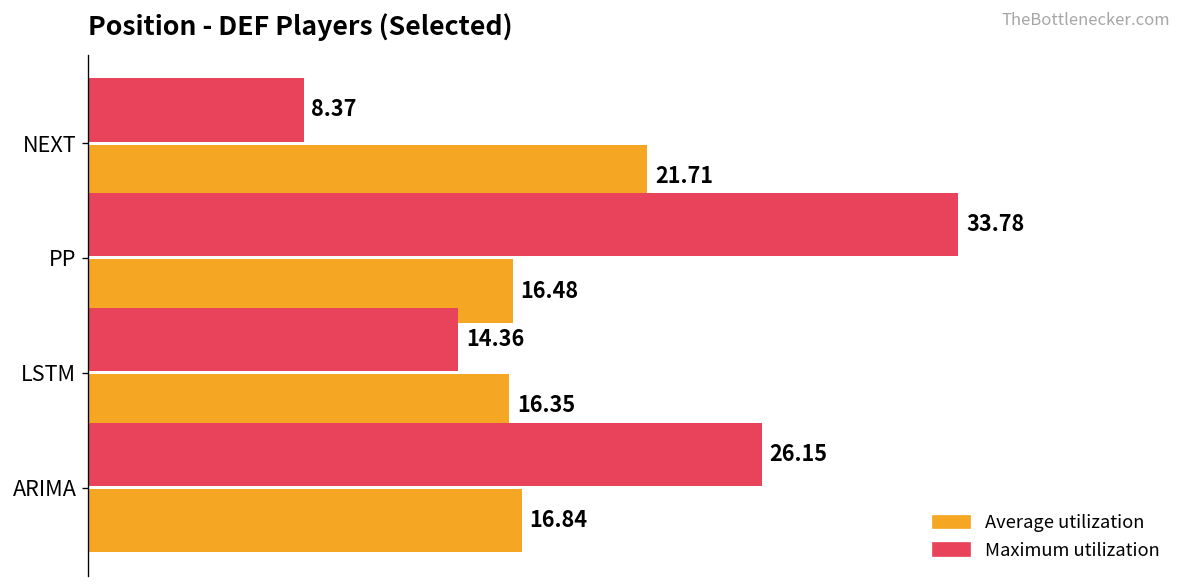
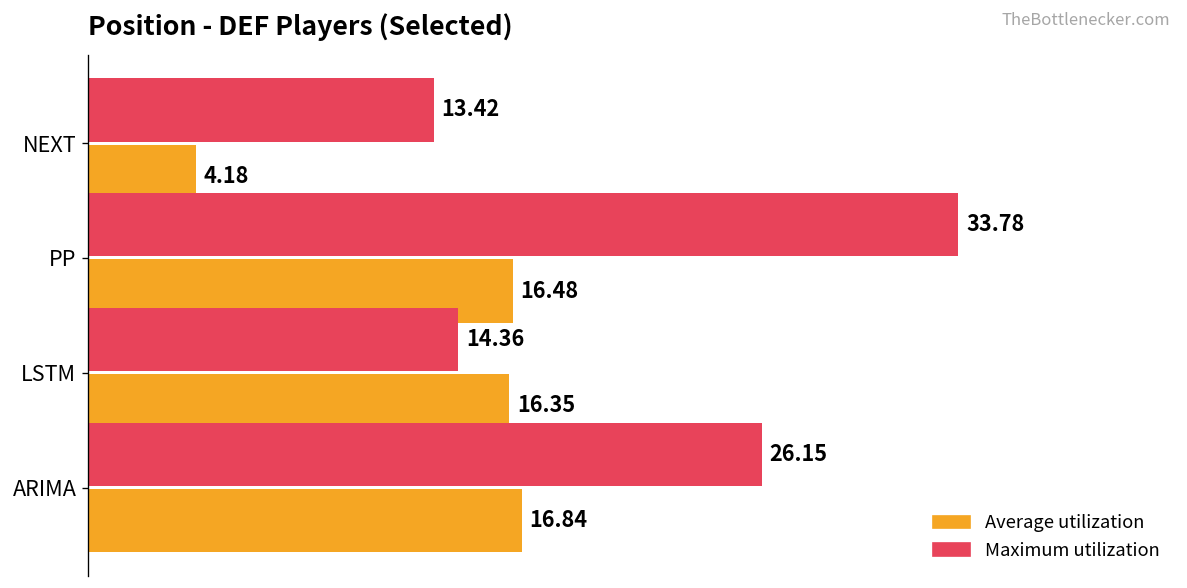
  {
    "Average utilization": {
-     "NEXT": 21.71,
+     "NEXT": 4.18,
      "PP": 16.48,
      "LSTM": 16.35,
      "ARIMA": 16.84
    },
    "Maximum utilization": {
-     "NEXT": 8.37,
+     "NEXT": 13.42,
      "PP": 33.78,
      "LSTM": 14.36,
      "ARIMA": 26.15
    }
  }
